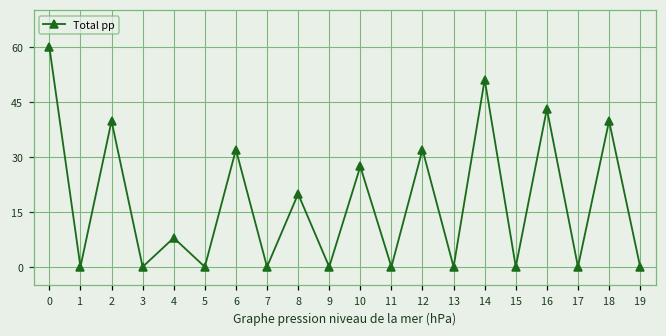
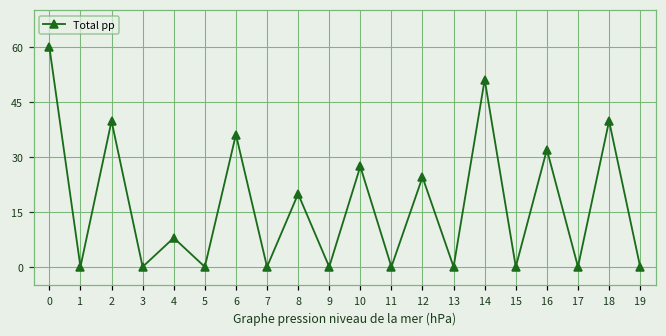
  {
    "0": 60,
    "1": 0,
    "2": 40,
    "3": 0,
    "4": 8,
    "5": 0,
-   "6": 32,
+   "6": 36,
    "7": 0,
    "8": 20,
    "9": 0,
    "10": 27,
    "11": 0,
-   "12": 32,
+   "12": 25,
    "13": 0,
    "14": 51,
    "15": 0,
-   "16": 43,
+   "16": 32,
    "17": 0,
    "18": 40,
    "19": 0
  }
